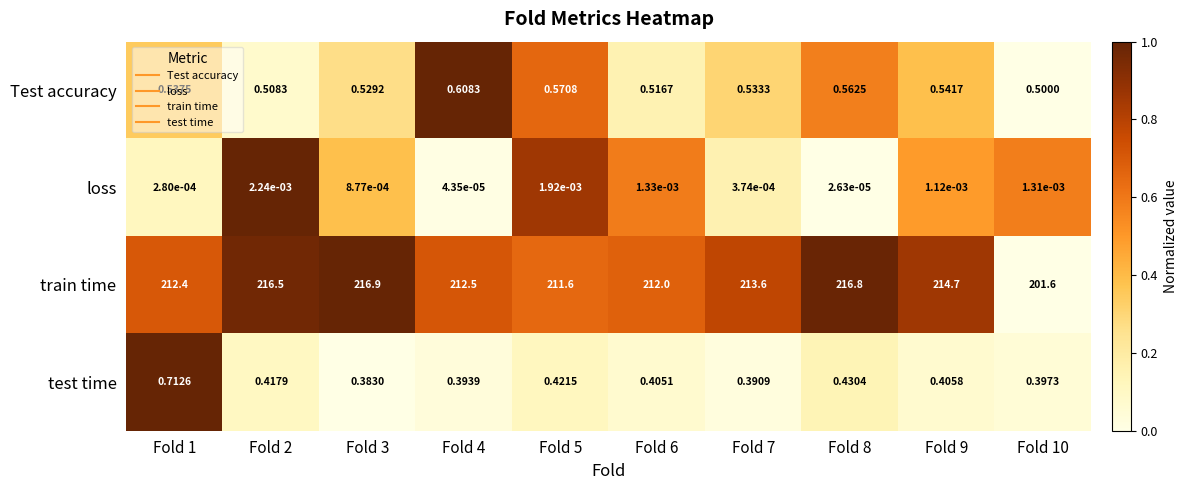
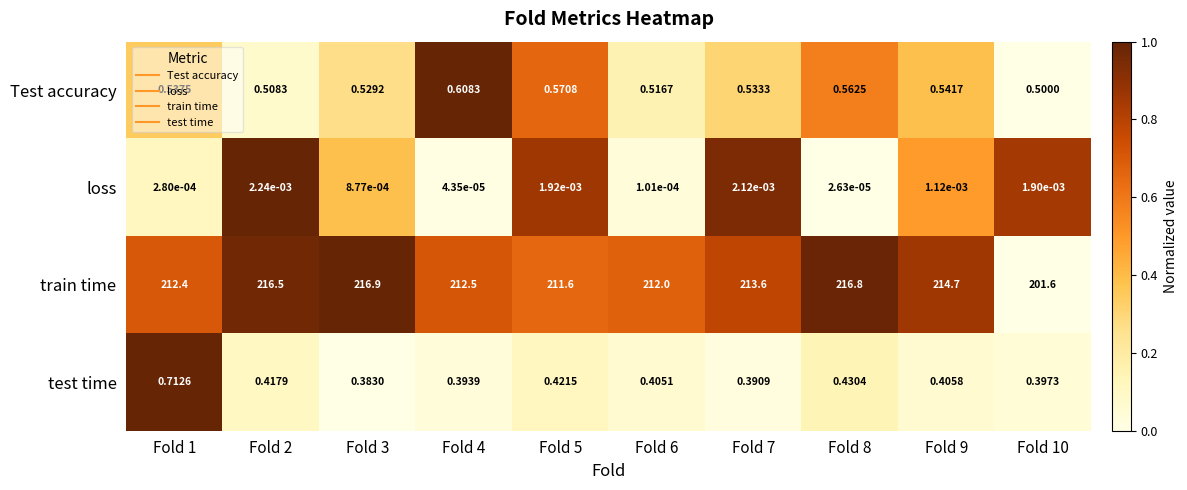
  {
    "Test accuracy": {
      "Fold 2": "0.5083",
      "Fold 3": "0.5292",
      "Fold 4": "0.6083",
      "Fold 5": "0.5708",
      "Fold 6": "0.5167",
      "Fold 7": "0.5333",
      "Fold 8": "0.5625",
      "Fold 9": "0.5417",
      "Fold 10": "0.5000"
    },
    "loss": {
      "Fold 1": "2.80e-04",
      "Fold 2": "2.24e-03",
      "Fold 3": "8.77e-04",
      "Fold 4": "4.35e-05",
      "Fold 5": "1.92e-03",
-     "Fold 6": "1.33e-03",
-     "Fold 7": "3.74e-04",
+     "Fold 6": "1.01e-04",
+     "Fold 7": "2.12e-03",
      "Fold 8": "2.63e-05",
      "Fold 9": "1.12e-03",
-     "Fold 10": "1.31e-03"
+     "Fold 10": "1.90e-03"
    },
    "train time": {
      "Fold 1": "212.4",
      "Fold 2": "216.5",
      "Fold 3": "216.9",
      "Fold 4": "212.5",
      "Fold 5": "211.6",
      "Fold 6": "212.0",
      "Fold 7": "213.6",
      "Fold 8": "216.8",
      "Fold 9": "214.7",
      "Fold 10": "201.6"
    },
    "test time": {
      "Fold 1": "0.7126",
      "Fold 2": "0.4179",
      "Fold 3": "0.3830",
      "Fold 4": "0.3939",
      "Fold 5": "0.4215",
      "Fold 6": "0.4051",
      "Fold 7": "0.3909",
      "Fold 8": "0.4304",
      "Fold 9": "0.4058",
      "Fold 10": "0.3973"
    }
  }
